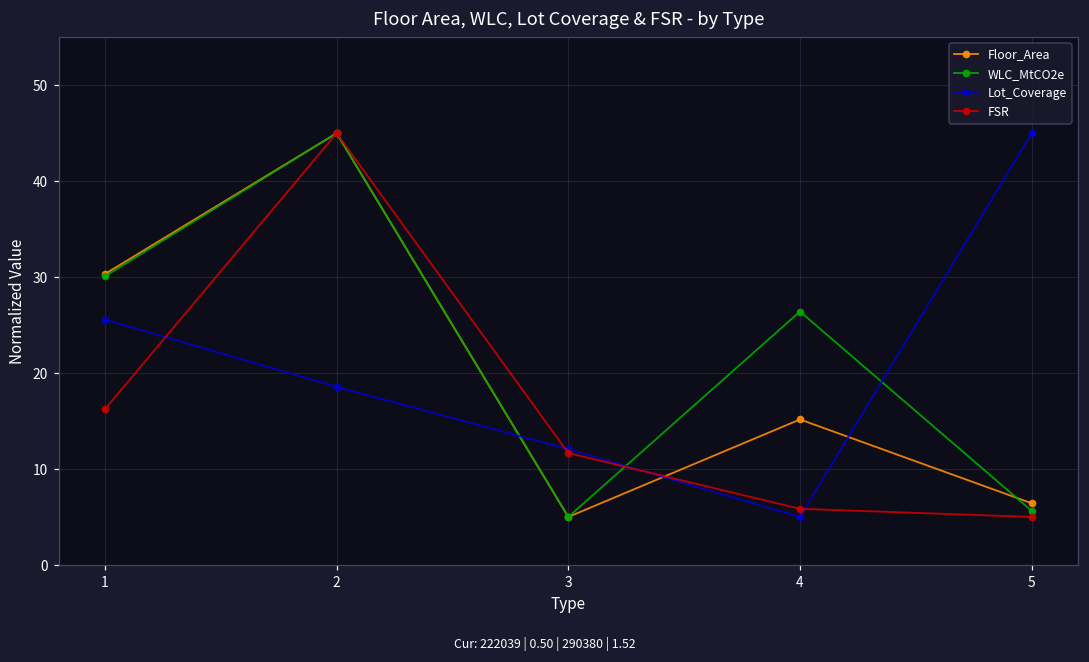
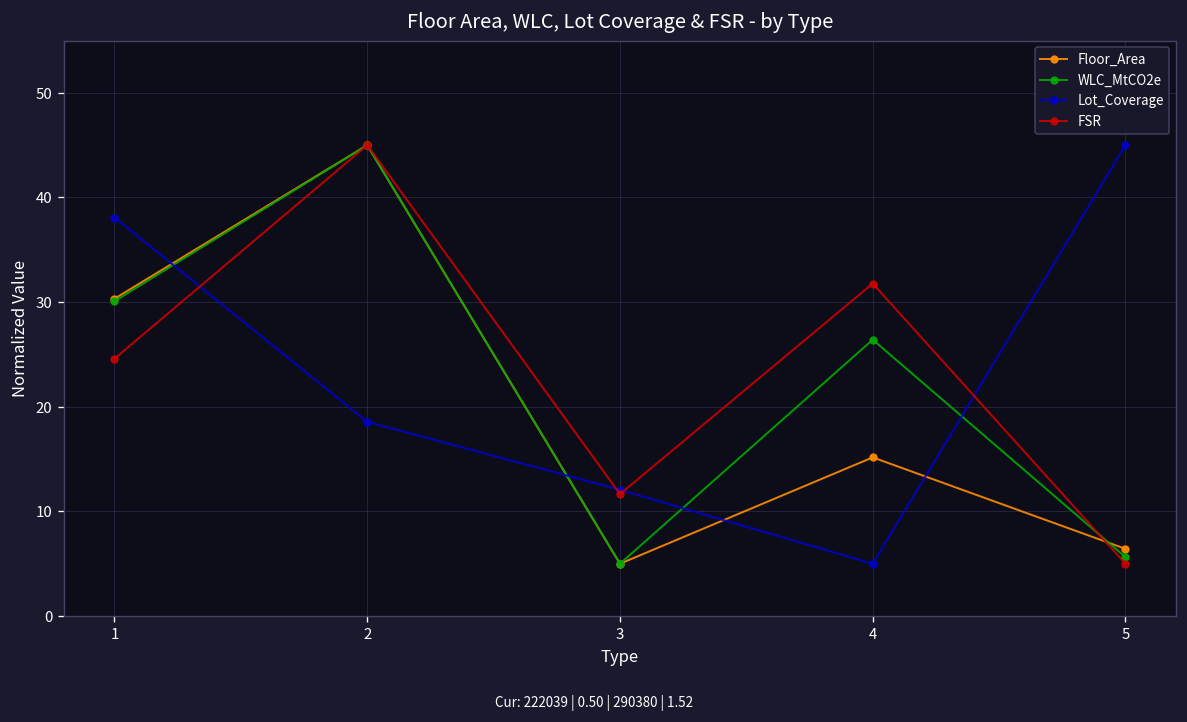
  {
    "Floor_Area": {
      "4": 15,
      "5": 6
    },
    "WLC_MtCO2e": {
      "4": 26,
      "5": 6
    },
    "Lot_Coverage": {
-     "1": 26,
+     "1": 38,
      "2": 19,
      "3": 12,
      "4": 5,
      "5": 45
    },
    "FSR": {
-     "1": 16,
+     "1": 25,
      "3": 12,
-     "4": 6,
+     "4": 32,
      "5": 5
    }
  }
